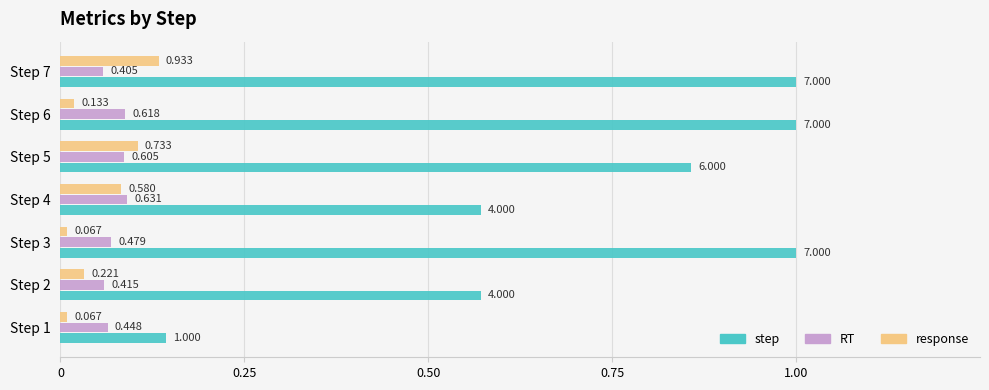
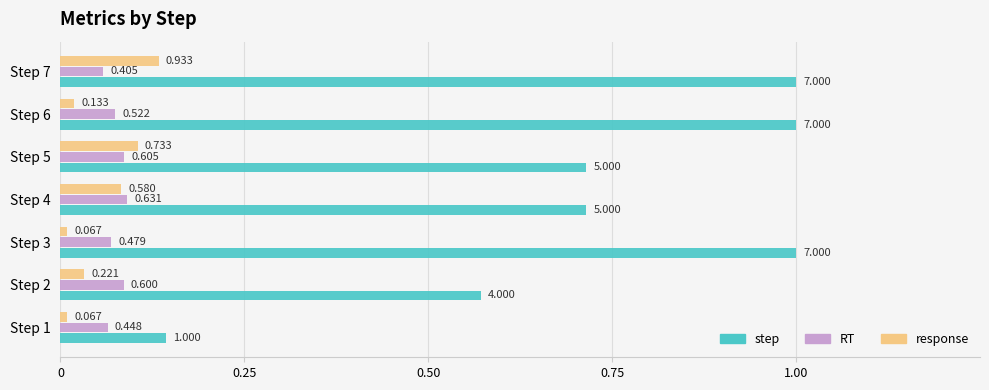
  {
    "step": {
-     "Step 5": 6.000,
-     "Step 4": 4.000
+     "Step 5": 5.000,
+     "Step 4": 5.000
    },
    "RT": {
-     "Step 6": 0.618,
-     "Step 2": 0.415
+     "Step 6": 0.522,
+     "Step 2": 0.600
    },
    "response": {
      "Step 4": 0.08
    }
  }
